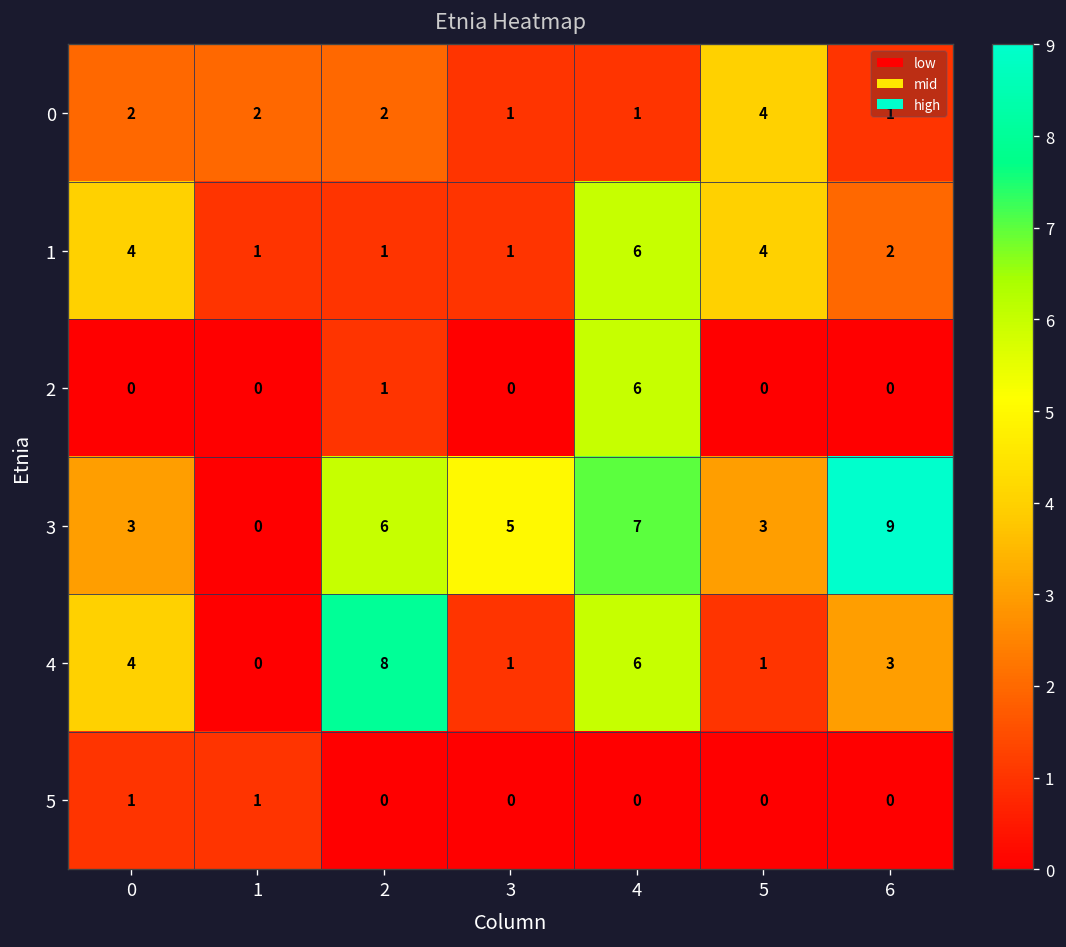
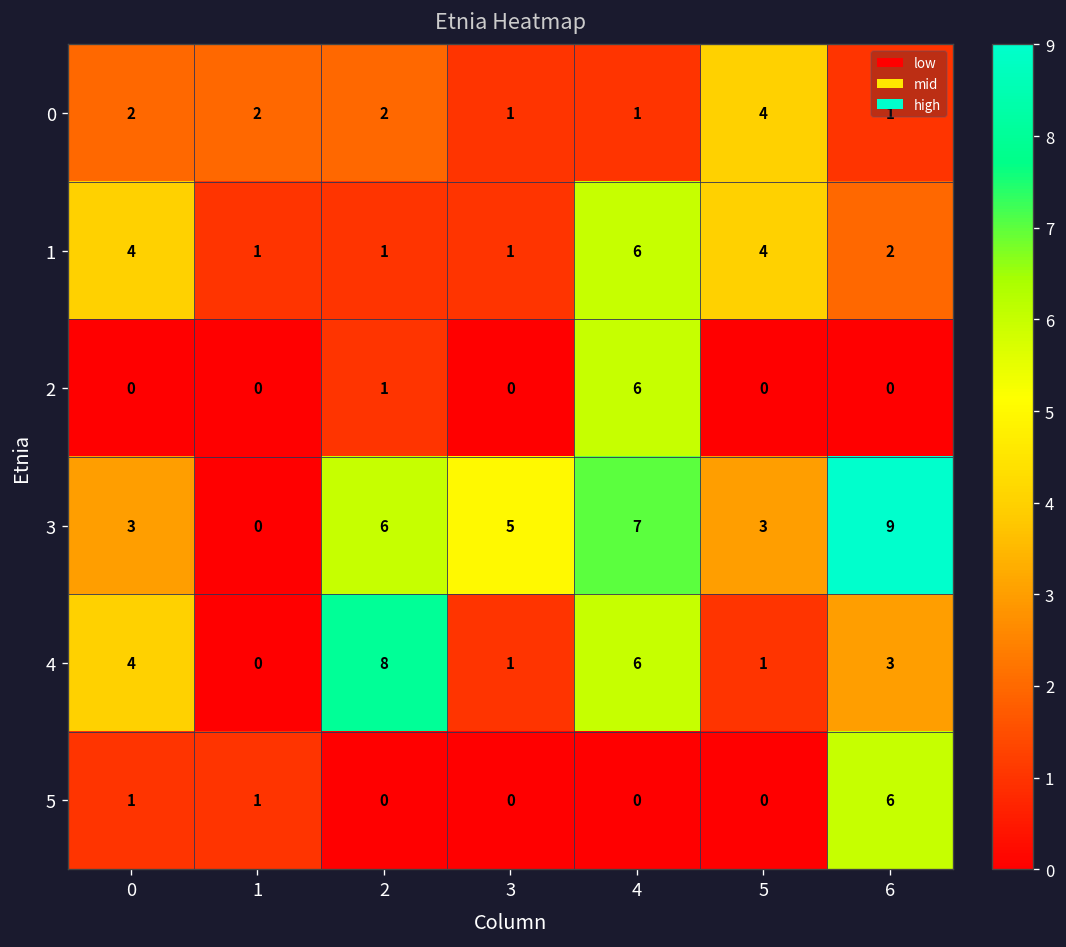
  {
    "0": {
      "0": 2,
      "1": 2,
      "2": 2,
      "3": 1,
      "4": 1,
      "5": 4
    },
    "1": {
      "0": 4,
      "1": 1,
      "2": 1,
      "3": 1,
      "4": 6,
      "5": 4,
      "6": 2
    },
    "2": {
      "0": 0,
      "1": 0,
      "2": 1,
      "3": 0,
      "4": 6,
      "5": 0,
      "6": 0
    },
    "3": {
      "0": 3,
      "1": 0,
      "2": 6,
      "3": 5,
      "4": 7,
      "5": 3,
      "6": 9
    },
    "4": {
      "0": 4,
      "1": 0,
      "2": 8,
      "3": 1,
      "4": 6,
      "5": 1,
      "6": 3
    },
    "5": {
      "0": 1,
      "1": 1,
      "2": 0,
      "3": 0,
      "4": 0,
      "5": 0,
-     "6": 0
+     "6": 6
    }
  }
